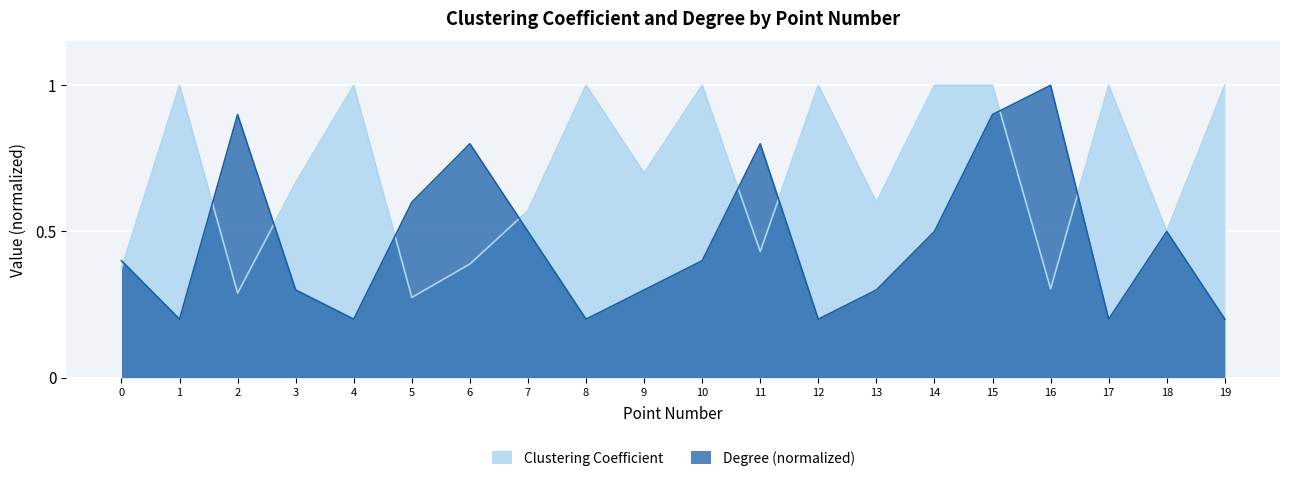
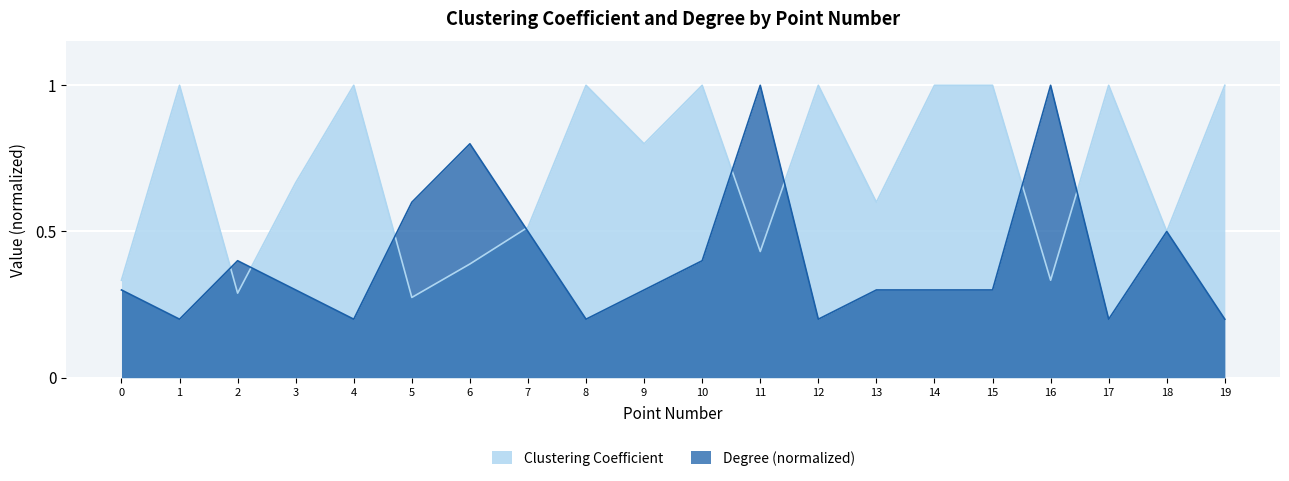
  {
    "Clustering Coefficient": {
-     "0": 0.37,
+     "0": 0.33,
      "1": 1.00,
      "2": 0.29,
      "3": 0.67,
      "4": 1.00,
      "5": 0.27,
      "6": 0.39,
-     "7": 0.57,
+     "7": 0.51,
      "8": 1.00,
-     "9": 0.7,
+     "9": 0.8,
      "10": 1.00,
      "11": 0.43,
      "12": 1.00,
      "13": 0.60,
      "14": 1.00,
      "15": 1.00,
-     "16": 0.30,
+     "16": 0.33,
      "17": 1.00,
      "19": 1.00
    },
    "Degree (normalized)": {
-     "0": 0.40,
+     "0": 0.30,
      "1": 0.20,
-     "2": 0.90,
+     "2": 0.40,
      "3": 0.30,
      "4": 0.20,
      "5": 0.60,
      "6": 0.80,
      "7": 0.50,
      "8": 0.20,
      "9": 0.30,
      "10": 0.40,
-     "11": 0.80,
+     "11": 1.00,
      "12": 0.20,
      "13": 0.30,
-     "14": 0.50,
-     "15": 0.90,
+     "14": 0.30,
+     "15": 0.30,
      "16": 1.00,
      "17": 0.20,
      "19": 0.20
    }
  }
